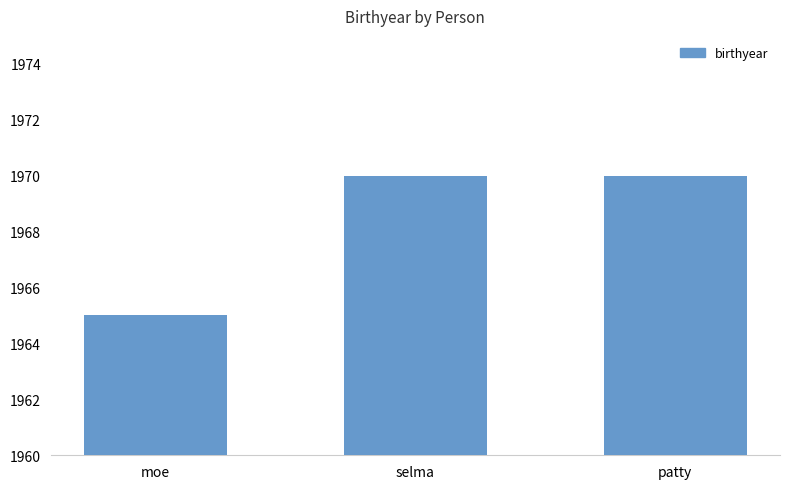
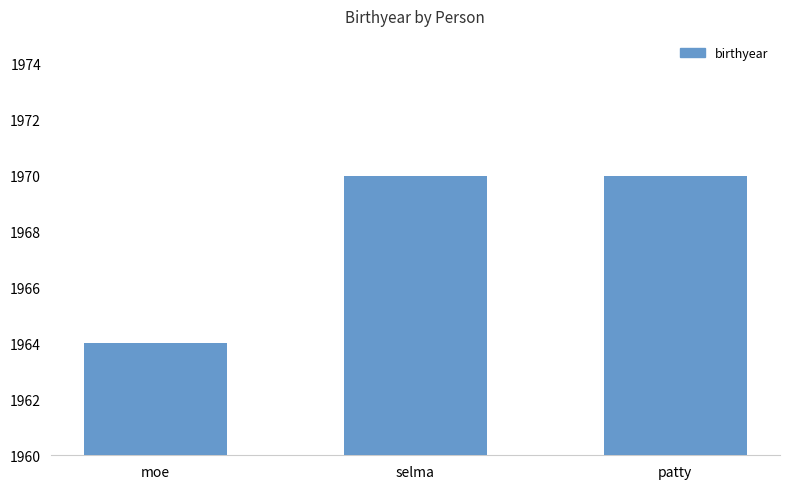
  {
-   "moe": 1965,
+   "moe": 1964,
    "selma": 1970,
    "patty": 1970
  }
